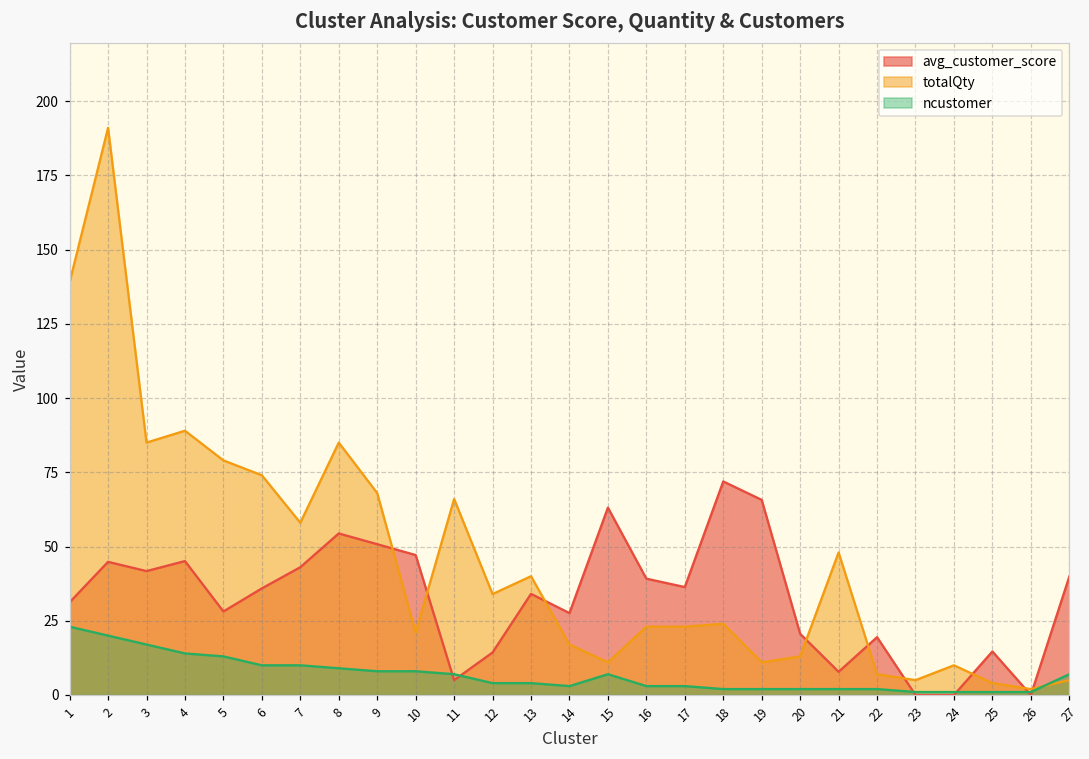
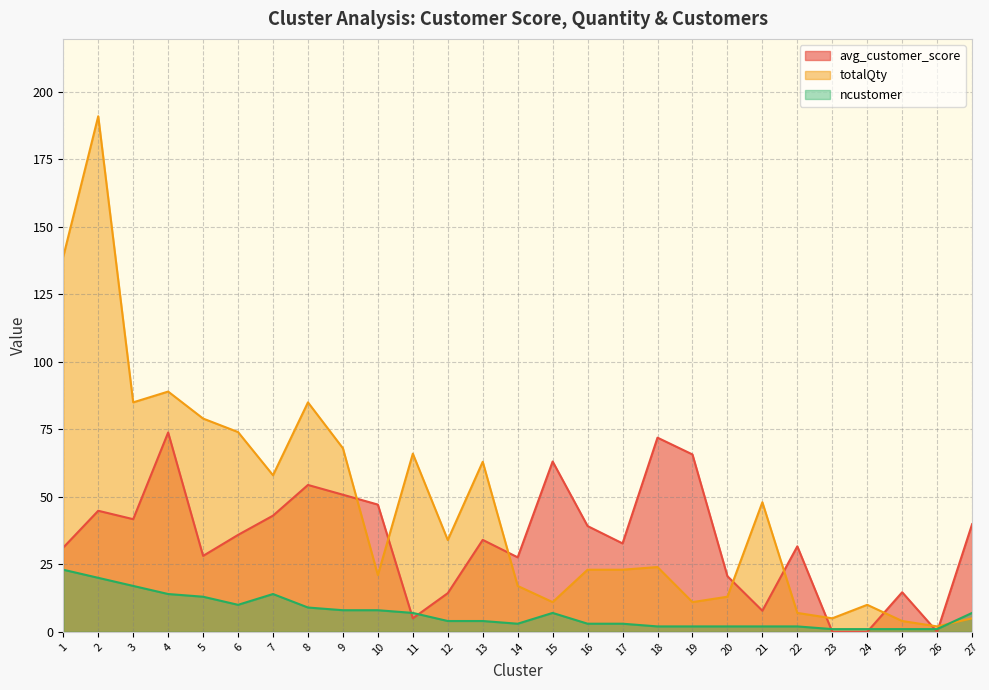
  {
    "avg_customer_score": {
      "1": 31,
      "2": 45,
      "3": 42,
-     "4": 45,
+     "4": 74,
      "5": 28,
      "6": 36,
      "7": 43,
      "8": 54,
      "9": 51,
      "10": 47,
      "11": 5,
      "12": 14,
      "13": 34,
      "14": 28,
      "15": 63,
      "16": 39,
-     "17": 36,
+     "17": 33,
      "18": 72,
      "19": 66,
      "20": 21,
      "21": 8,
-     "22": 19,
+     "22": 32,
      "23": 0,
      "24": 0,
      "25": 15,
      "26": 0,
      "27": 40
    },
    "totalQty": {
      "1": 139,
      "2": 191,
      "3": 85,
      "4": 89,
      "5": 79,
      "6": 74,
      "7": 58,
      "8": 85,
      "9": 68,
      "10": 21,
      "11": 66,
      "12": 34,
-     "13": 40,
+     "13": 63,
      "14": 17,
      "15": 11,
      "16": 23,
      "17": 23,
      "18": 24,
      "19": 11,
      "20": 13,
      "21": 48,
      "22": 7,
      "23": 5,
      "24": 10,
      "25": 4,
      "26": 2,
      "27": 5
    },
    "ncustomer": {
      "1": 23,
      "2": 20,
      "3": 17,
      "4": 14,
      "5": 13,
      "6": 10,
-     "7": 10,
+     "7": 14,
      "8": 9,
      "9": 8,
      "10": 8,
      "11": 7,
      "12": 4,
      "13": 4,
      "14": 3,
      "15": 7,
      "16": 3,
      "17": 3,
      "18": 2,
      "19": 2,
      "20": 2,
      "21": 2,
      "22": 2,
      "23": 1,
      "24": 1,
      "25": 1,
      "26": 1,
      "27": 7
    }
  }
